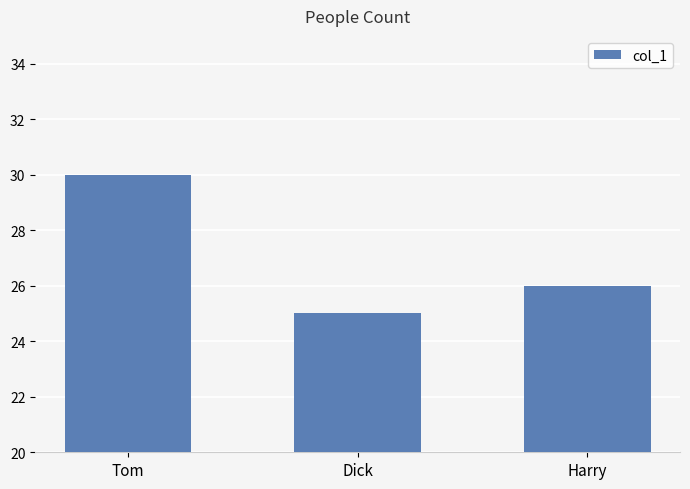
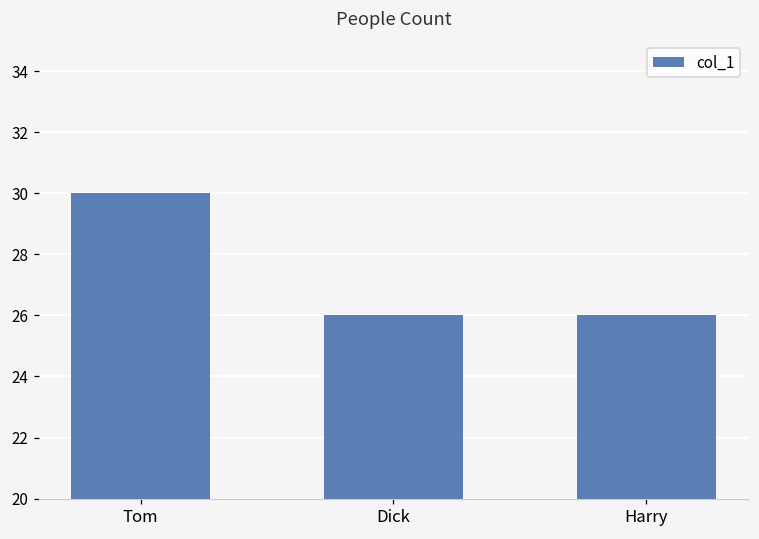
  {
    "Tom": 30,
-   "Dick": 25,
+   "Dick": 26,
    "Harry": 26
  }
